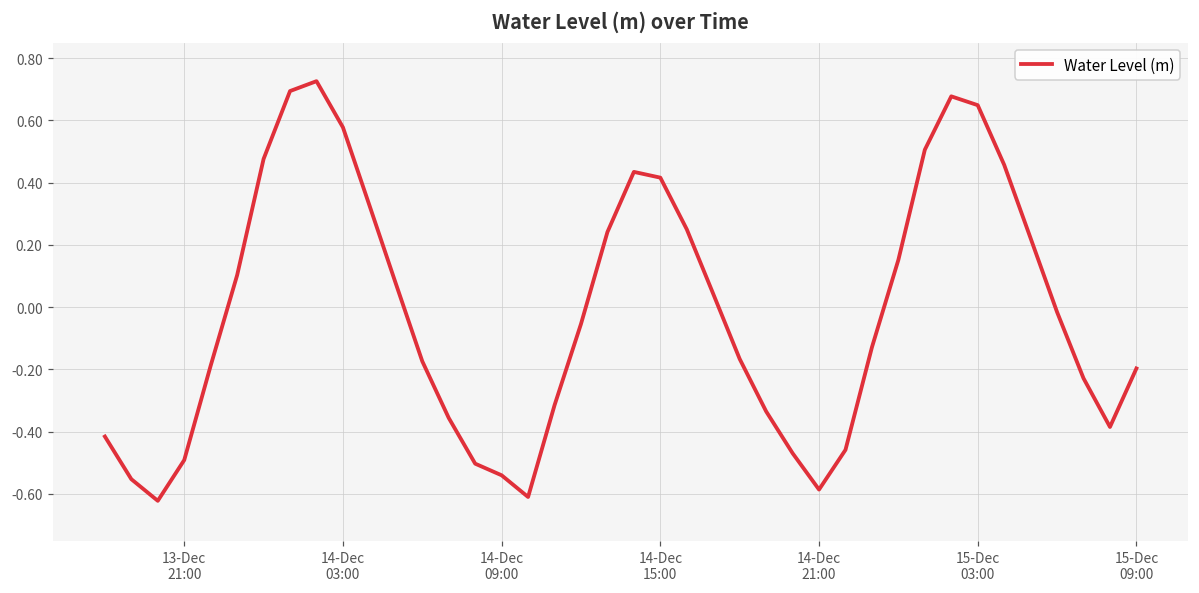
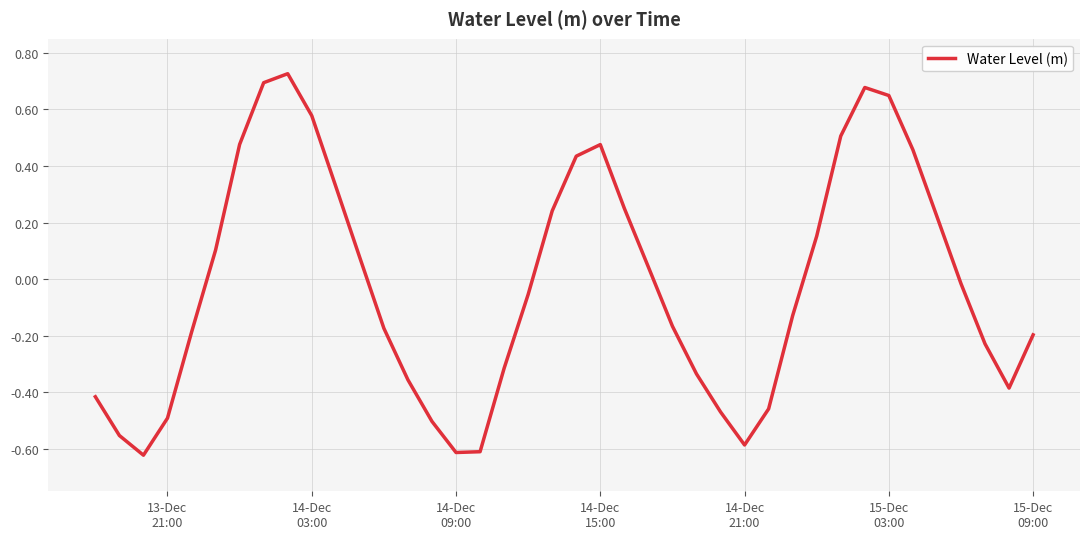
  {
    "13-Dec 21:00": -0.49,
    "14-Dec 03:00": 0.58,
-   "14-Dec 09:00": -0.54,
-   "14-Dec 15:00": 0.42,
+   "14-Dec 09:00": -0.61,
+   "14-Dec 15:00": 0.48,
    "14-Dec 21:00": -0.59,
    "15-Dec 03:00": 0.65,
    "15-Dec 09:00": -0.20
  }
